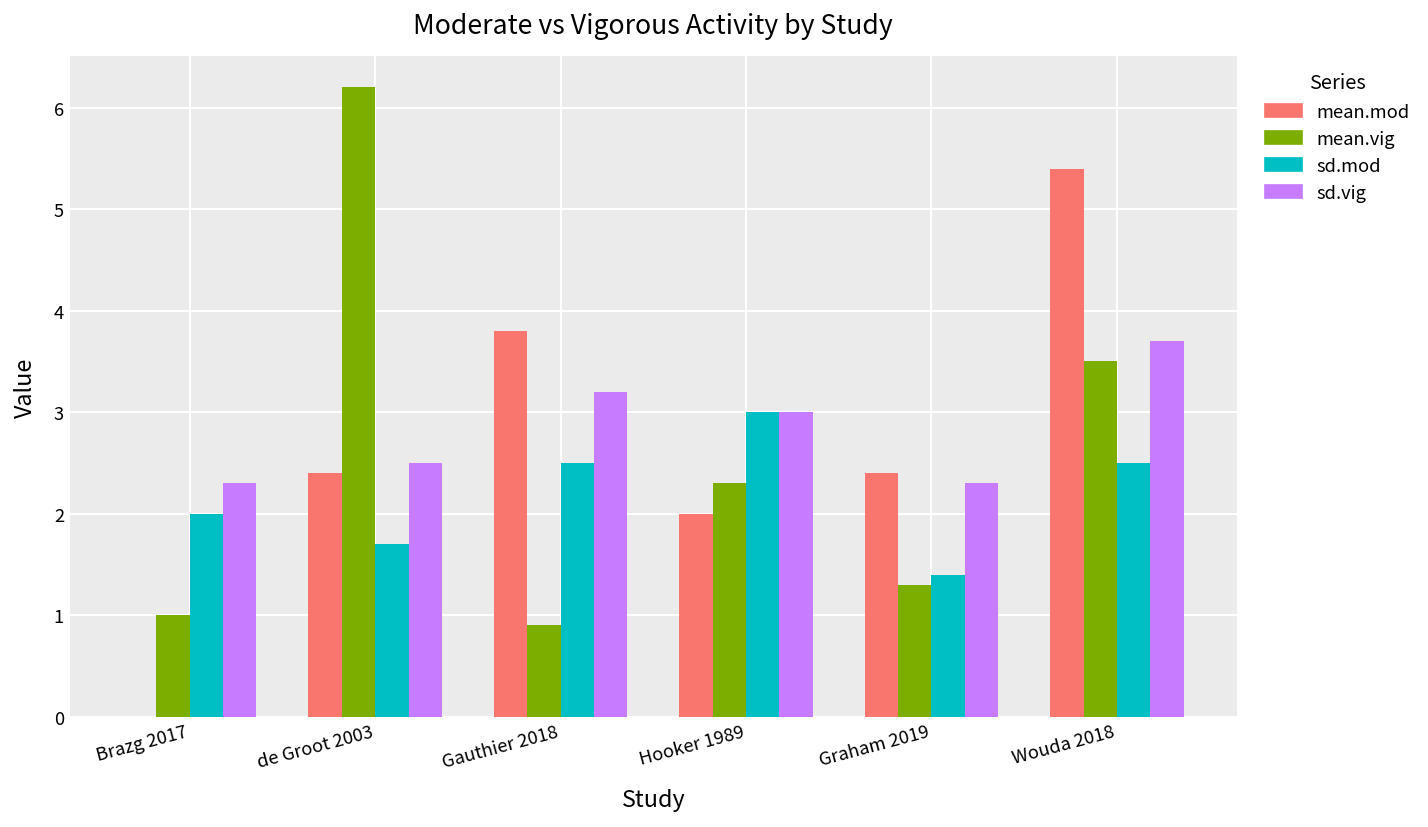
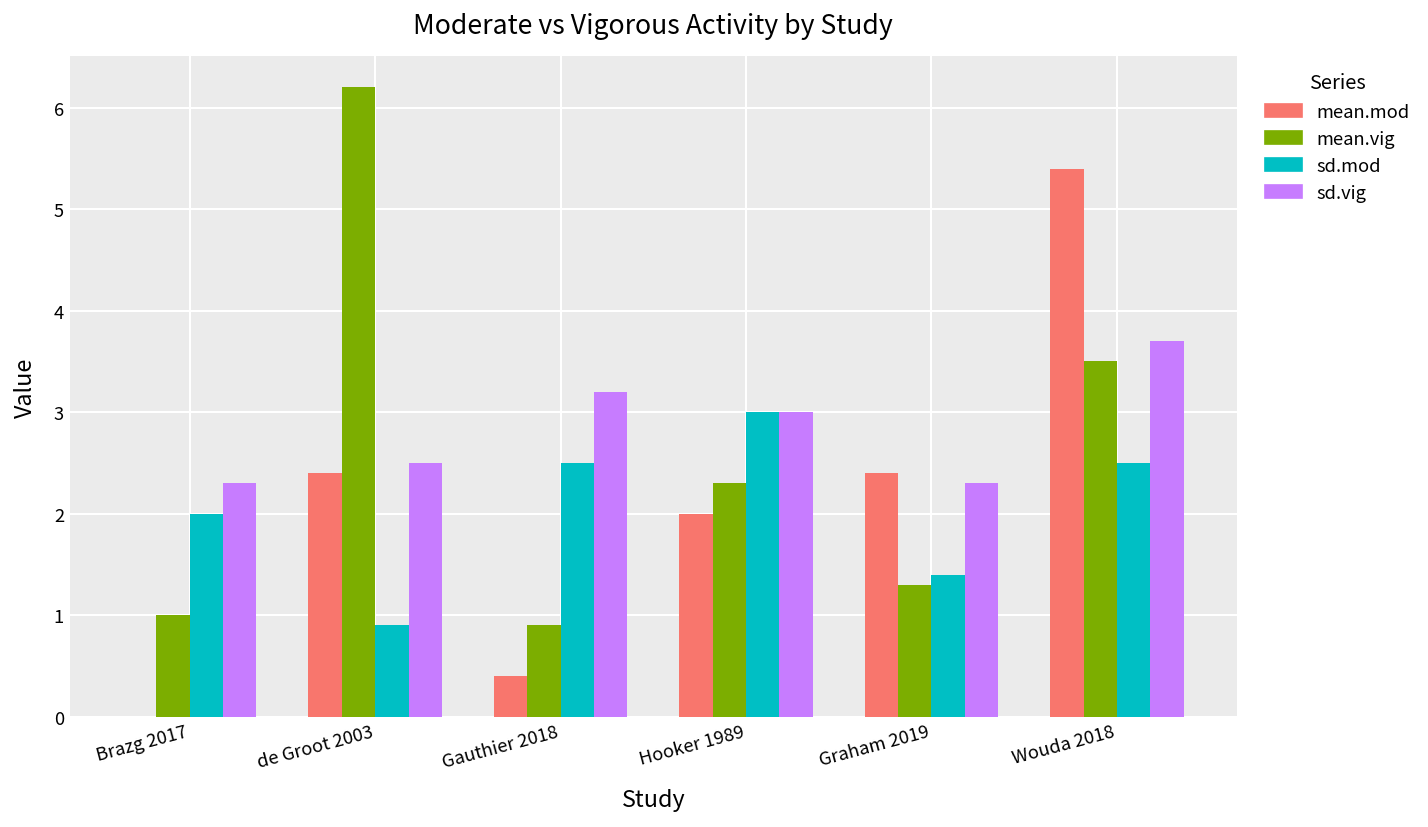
  {
    "mean.mod": {
      "Brazg 2017": 0.0,
      "de Groot 2003": 2.4,
-     "Gauthier 2018": 3.8,
+     "Gauthier 2018": 0.4,
      "Hooker 1989": 2.0,
      "Graham 2019": 2.4,
      "Wouda 2018": 5.4
    },
    "mean.vig": {
      "Brazg 2017": 1.0,
      "de Groot 2003": 6.2,
      "Gauthier 2018": 0.9,
      "Hooker 1989": 2.3,
      "Graham 2019": 1.3,
      "Wouda 2018": 3.5
    },
    "sd.mod": {
      "Brazg 2017": 2.0,
-     "de Groot 2003": 1.7,
+     "de Groot 2003": 0.9,
      "Gauthier 2018": 2.5,
      "Hooker 1989": 3.0,
      "Graham 2019": 1.4,
      "Wouda 2018": 2.5
    },
    "sd.vig": {
      "Brazg 2017": 2.3,
      "de Groot 2003": 2.5,
      "Gauthier 2018": 3.2,
      "Hooker 1989": 3.0,
      "Graham 2019": 2.3,
      "Wouda 2018": 3.7
    }
  }
